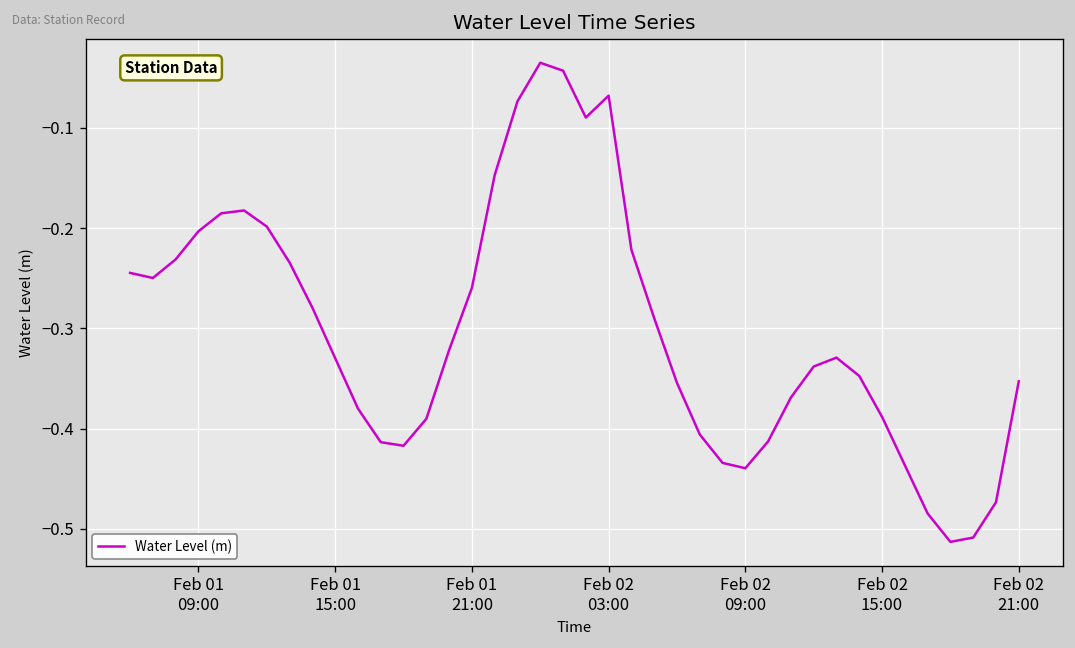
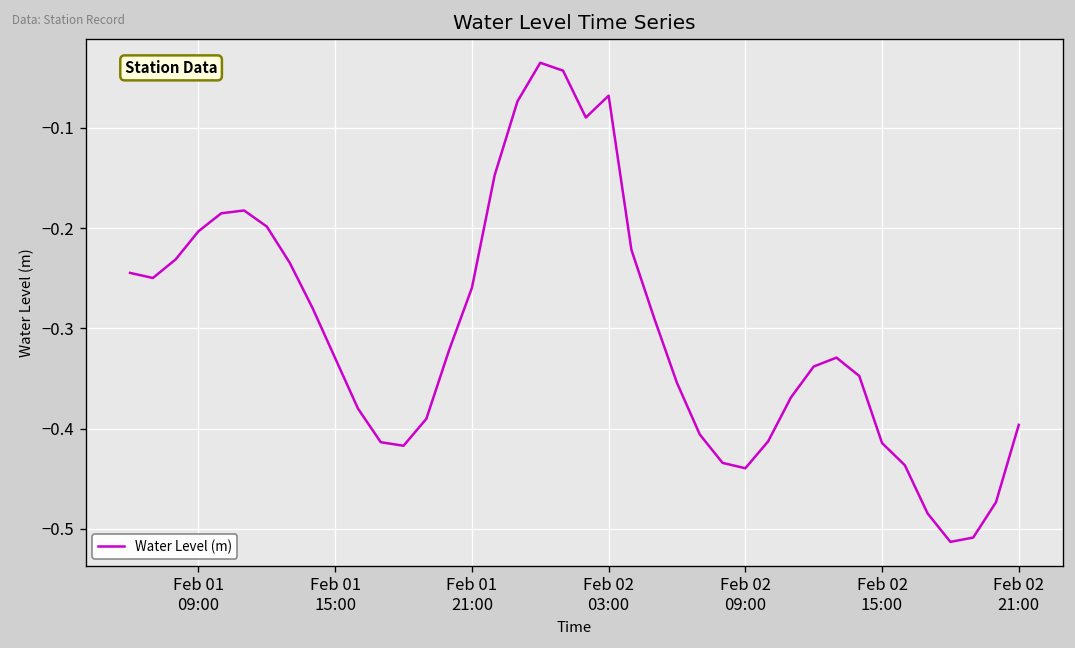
  {
    "Feb 01 09:00": -0.20,
    "Feb 01 15:00": -0.33,
    "Feb 01 21:00": -0.26,
    "Feb 02 03:00": -0.07,
    "Feb 02 09:00": -0.44,
-   "Feb 02 15:00": -0.39,
-   "Feb 02 21:00": -0.35
+   "Feb 02 15:00": -0.41,
+   "Feb 02 21:00": -0.40
  }
